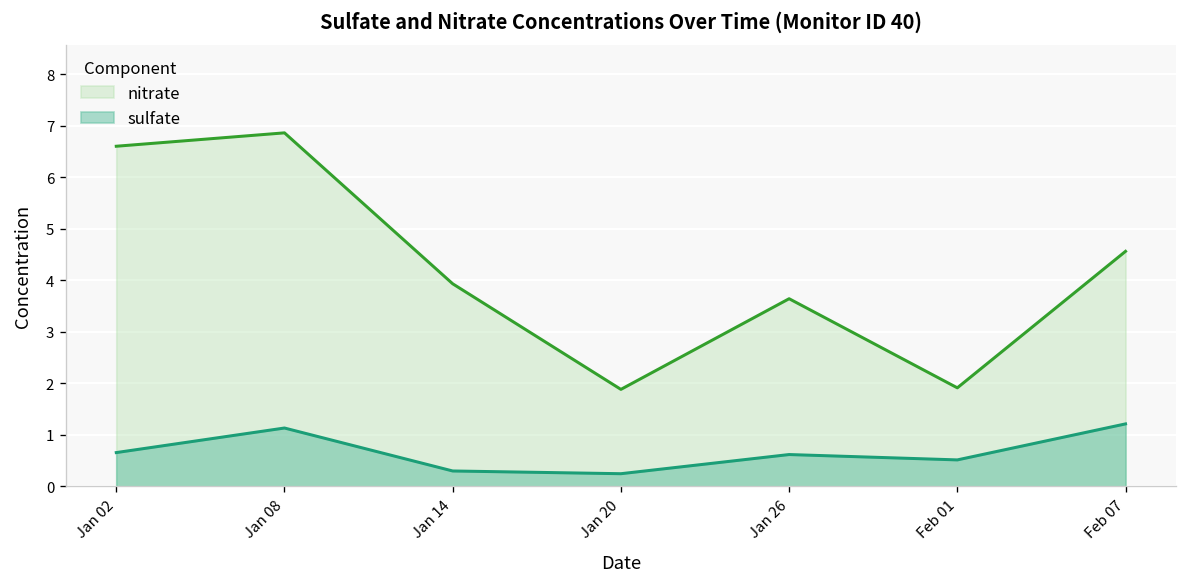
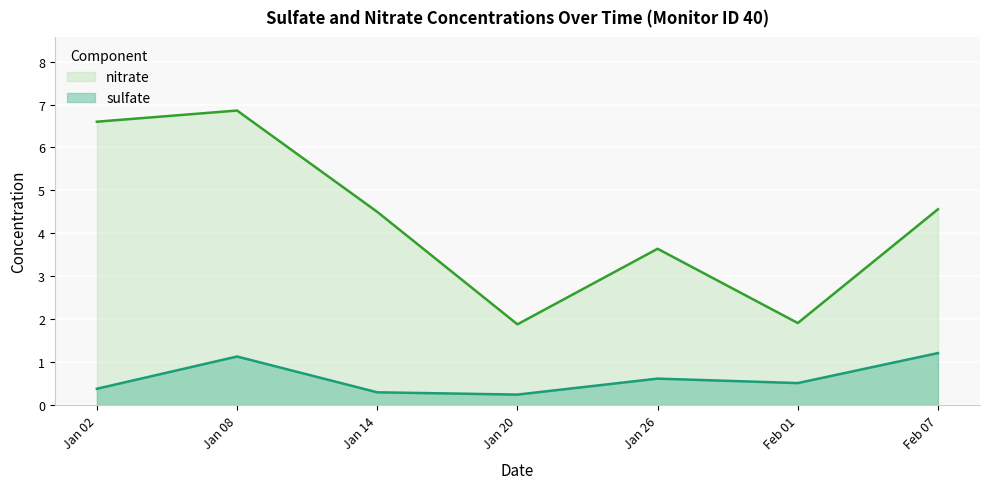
  {
    "nitrate": {
      "Jan 02": 6.6,
      "Jan 08": 6.9,
-     "Jan 14": 3.9,
+     "Jan 14": 4.5,
      "Jan 20": 1.9,
      "Jan 26": 3.6,
      "Feb 01": 1.9,
      "Feb 07": 4.6
    },
    "sulfate": {
-     "Jan 02": 0.7,
+     "Jan 02": 0.4,
      "Jan 08": 1.1,
      "Jan 14": 0.3,
      "Jan 20": 0.2,
      "Jan 26": 0.6,
      "Feb 01": 0.5,
      "Feb 07": 1.2
    }
  }
